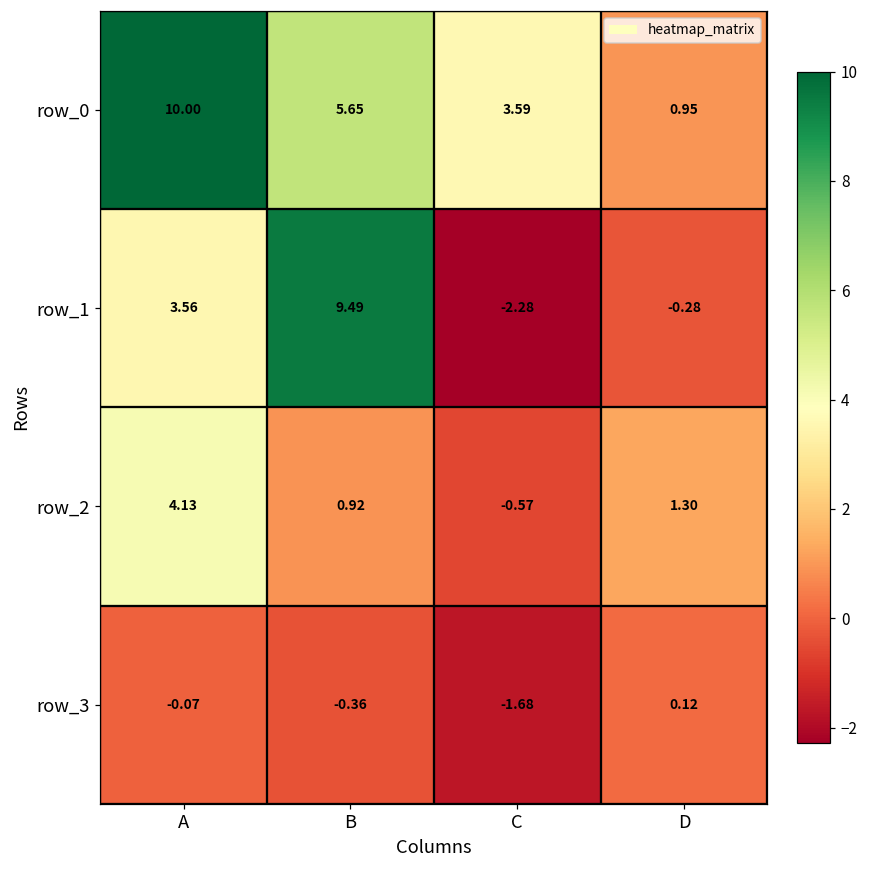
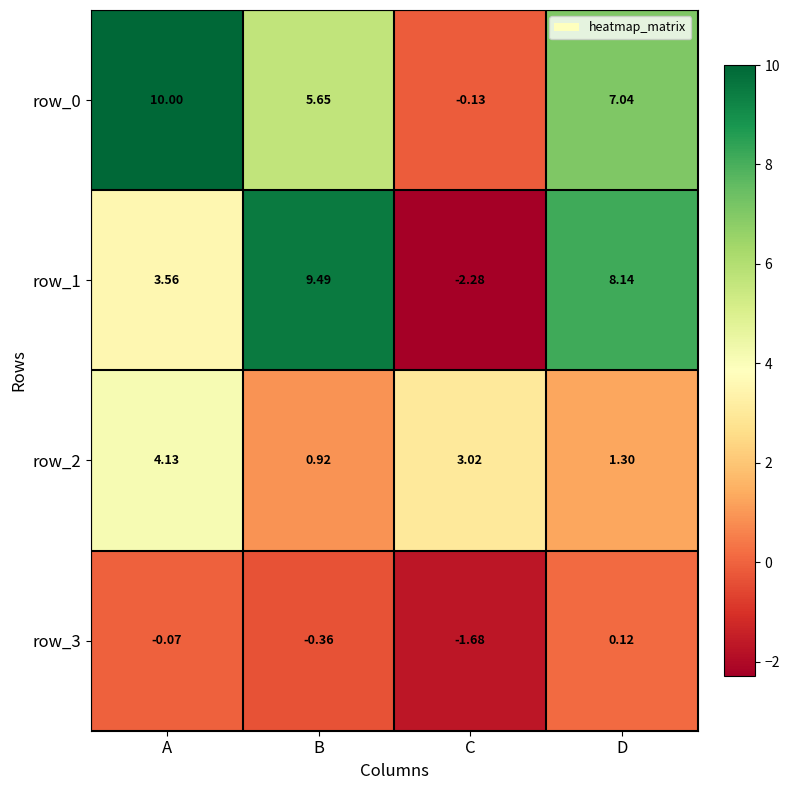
  {
    "row_0": {
      "A": 10.00,
      "B": 5.65,
-     "C": 3.59,
-     "D": 0.95
+     "C": -0.13,
+     "D": 7.04
    },
    "row_1": {
      "A": 3.56,
      "B": 9.49,
      "C": -2.28,
-     "D": -0.28
+     "D": 8.14
    },
    "row_2": {
      "A": 4.13,
      "B": 0.92,
-     "C": -0.57,
+     "C": 3.02,
      "D": 1.30
    },
    "row_3": {
      "A": -0.07,
      "B": -0.36,
      "C": -1.68,
      "D": 0.12
    }
  }
